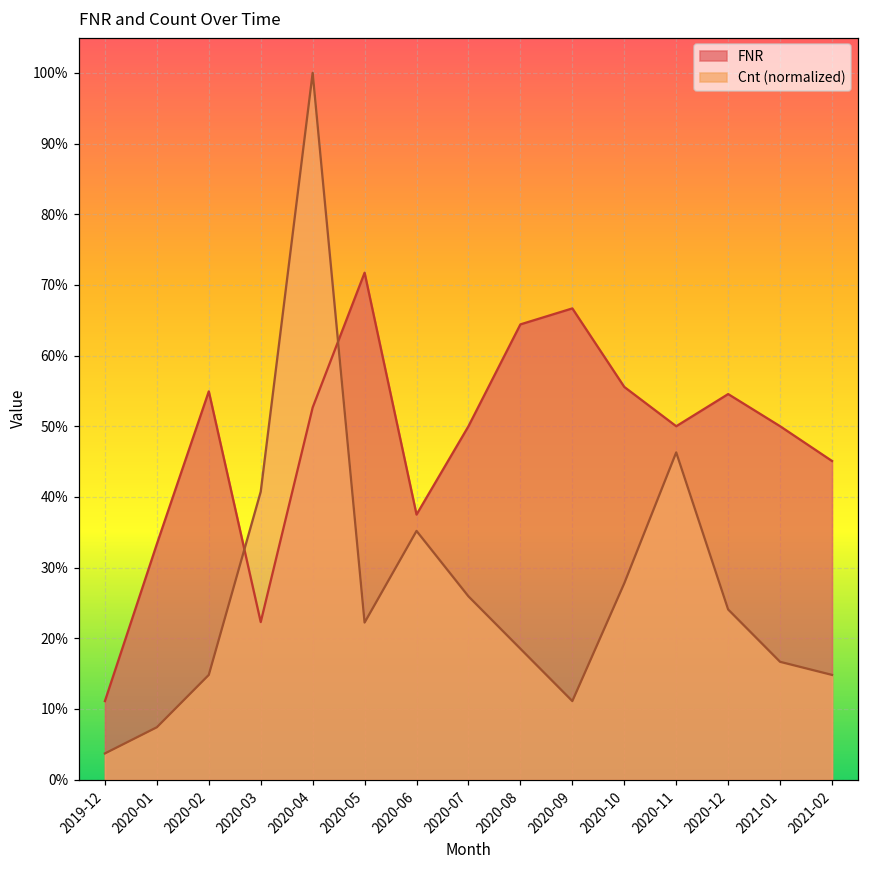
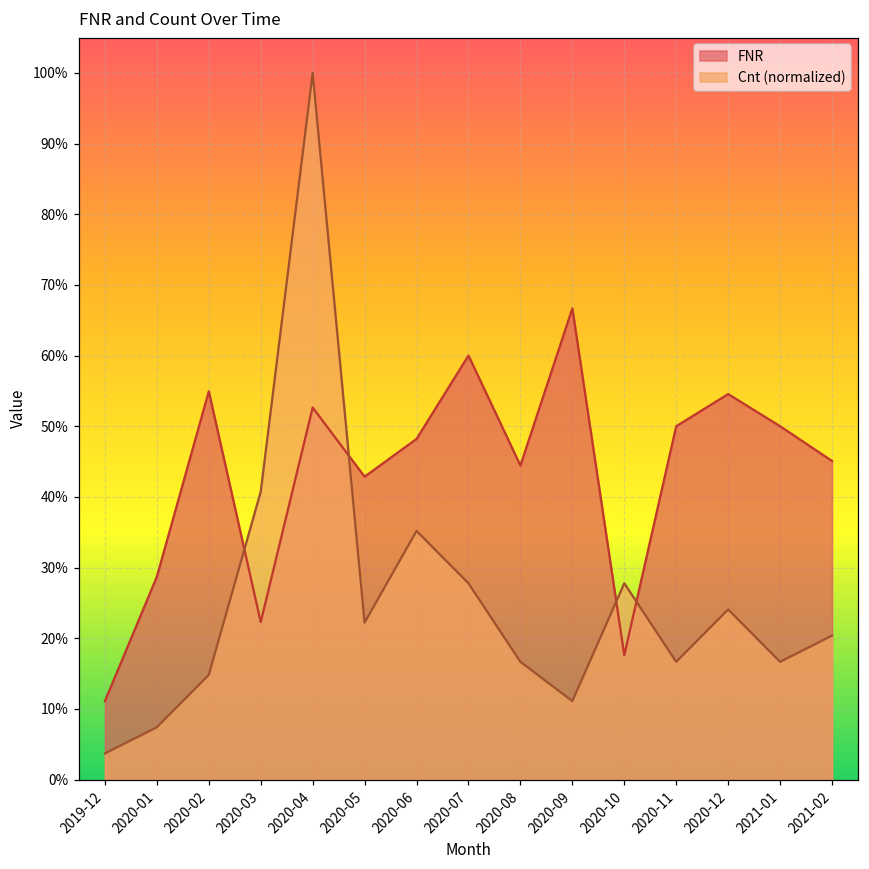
  {
    "FNR": {
      "2019-12": "11%",
-     "2020-01": "33%",
+     "2020-01": "29%",
      "2020-02": "55%",
      "2020-03": "22%",
      "2020-04": "53%",
-     "2020-05": "72%",
-     "2020-06": "38%",
-     "2020-07": "50%",
-     "2020-08": "64%",
+     "2020-05": "43%",
+     "2020-06": "48%",
+     "2020-07": "60%",
+     "2020-08": "44%",
      "2020-09": "67%",
-     "2020-10": "56%",
+     "2020-10": "18%",
      "2020-11": "50%",
      "2020-12": "55%",
      "2021-01": "50%",
      "2021-02": "45%"
    },
    "Cnt (normalized)": {
      "2019-12": "4%",
      "2020-01": "7%",
      "2020-02": "15%",
      "2020-03": "41%",
      "2020-04": "100%",
      "2020-05": "22%",
      "2020-06": "35%",
-     "2020-07": "26%",
-     "2020-08": "19%",
+     "2020-07": "28%",
+     "2020-08": "17%",
      "2020-09": "11%",
      "2020-10": "28%",
-     "2020-11": "46%",
+     "2020-11": "17%",
      "2020-12": "24%",
      "2021-01": "17%",
-     "2021-02": "15%"
+     "2021-02": "20%"
    }
  }
